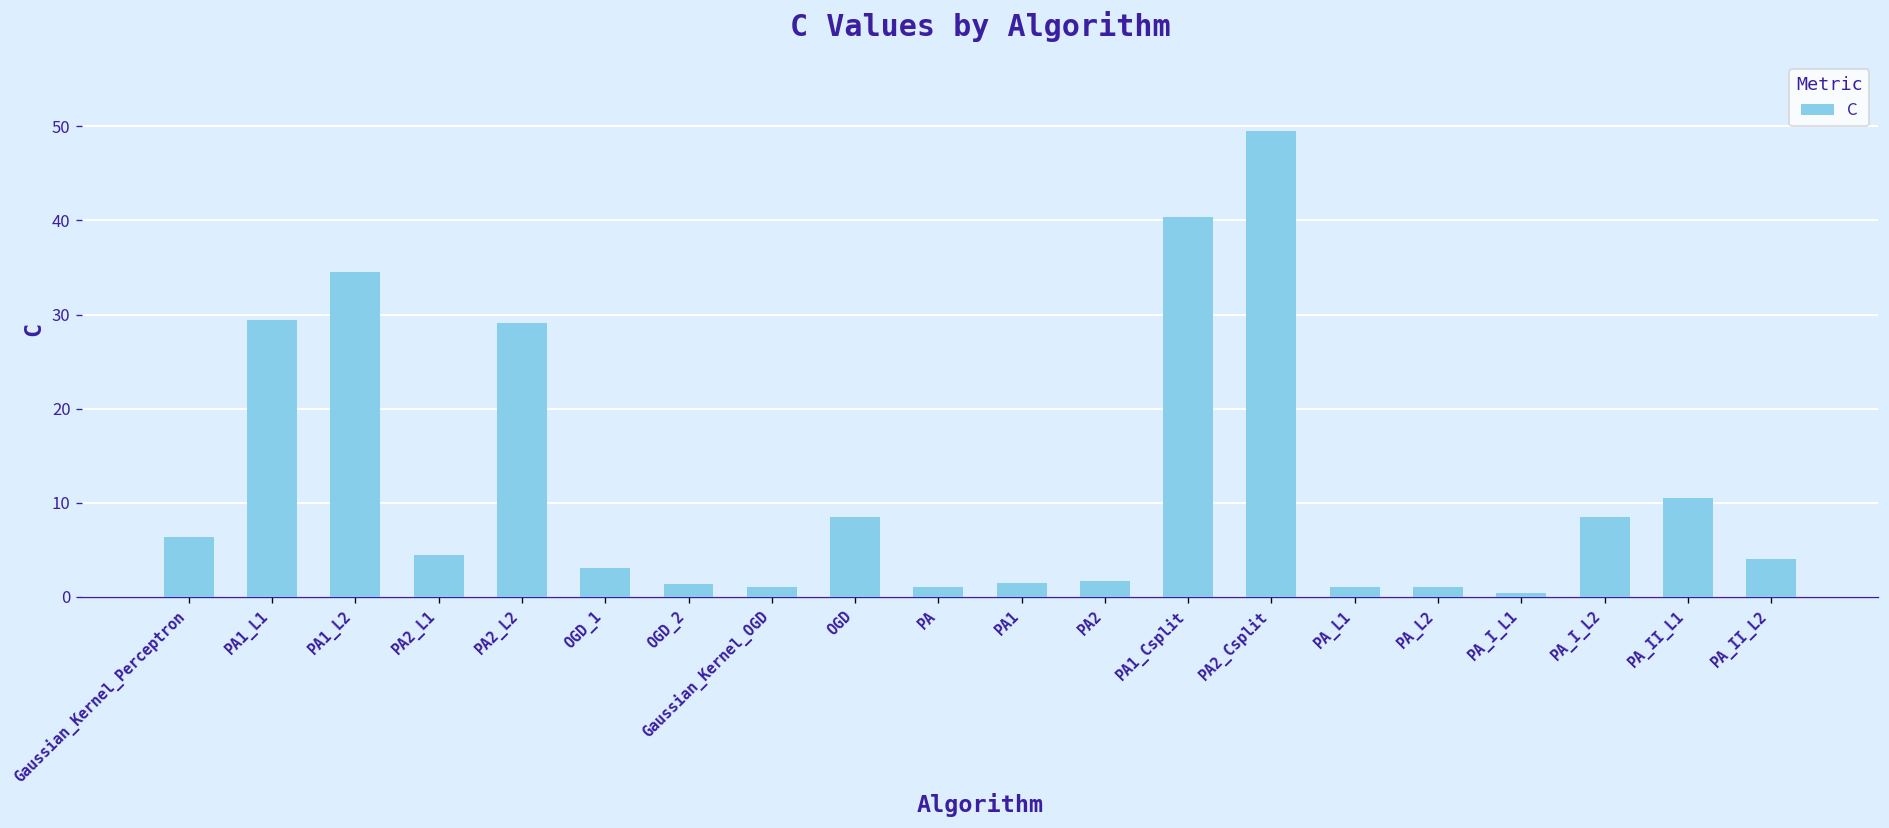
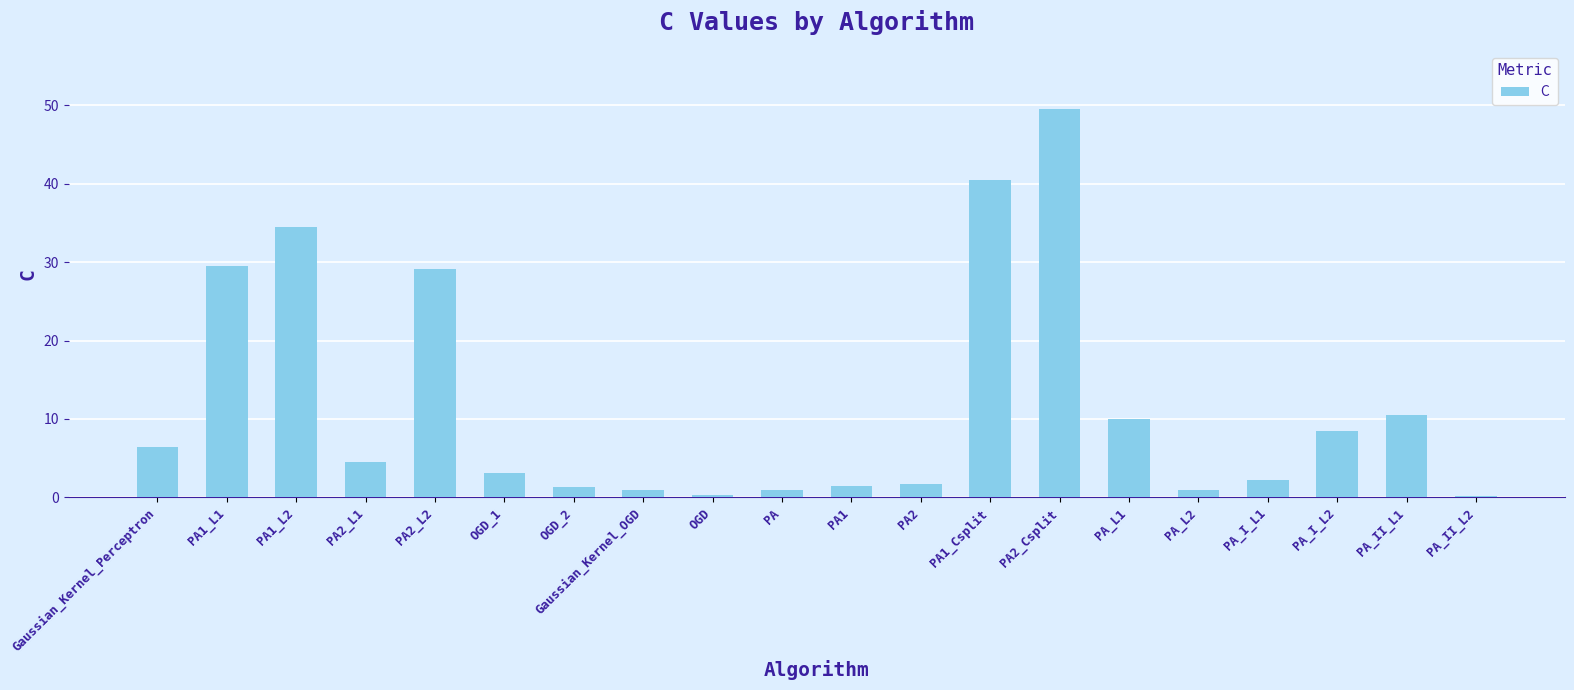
  {
    "Gaussian_Kernel_Perceptron": 6,
    "PA1_L1": 29,
    "PA1_L2": 34,
    "PA2_L1": 4,
    "PA2_L2": 29,
    "OGD_1": 3,
    "OGD_2": 1,
    "Gaussian_Kernel_OGD": 1,
-   "OGD": 8,
+   "OGD": 0,
    "PA": 1,
    "PA1": 1,
    "PA2": 2,
    "PA1_Csplit": 40,
    "PA2_Csplit": 50,
-   "PA_L1": 1,
+   "PA_L1": 10,
    "PA_L2": 1,
-   "PA_I_L1": 0,
+   "PA_I_L1": 2,
    "PA_I_L2": 8,
    "PA_II_L1": 11,
-   "PA_II_L2": 4
+   "PA_II_L2": 0
  }
